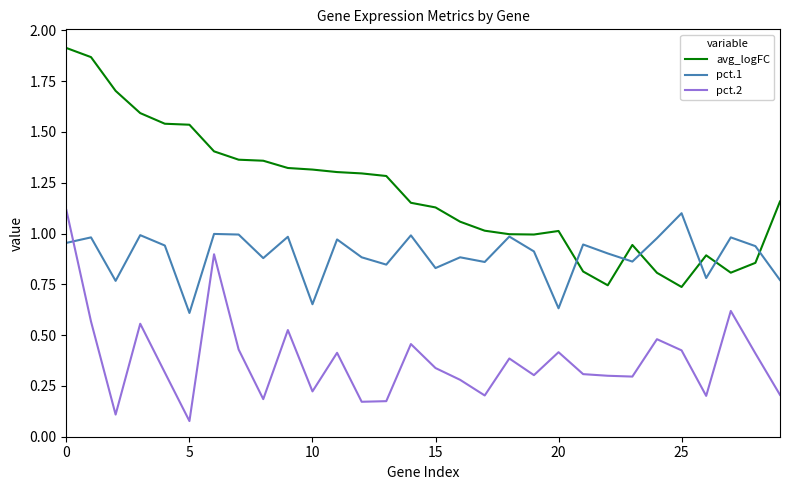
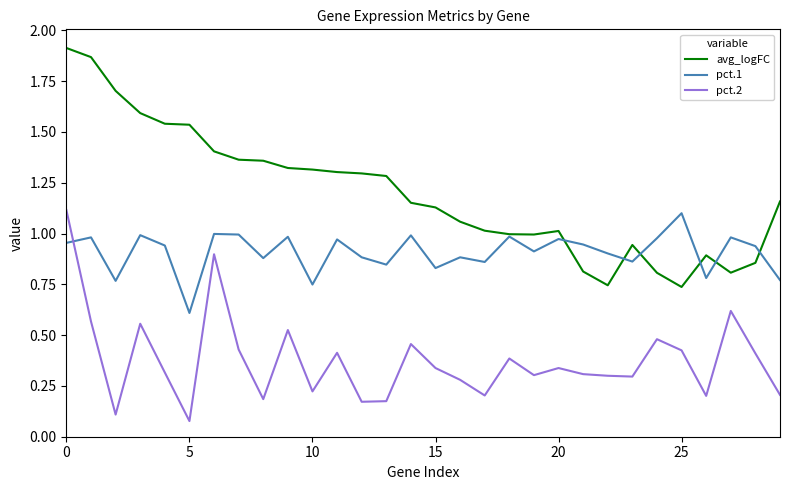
  {
    "avg_logFC": {
      "0": 1.91,
      "5": 1.54,
      "10": 1.31,
      "15": 1.13,
      "20": 1.01,
      "25": 0.74
    },
    "pct.1": {
      "0": 0.95,
      "5": 0.61,
-     "10": 0.65,
+     "10": 0.75,
      "15": 0.83,
-     "20": 0.63,
+     "20": 0.97,
      "25": 1.10
    },
    "pct.2": {
      "0": 1.12,
      "5": 0.08,
      "10": 0.22,
      "15": 0.34,
-     "20": 0.42,
+     "20": 0.34,
      "25": 0.43
    }
  }
